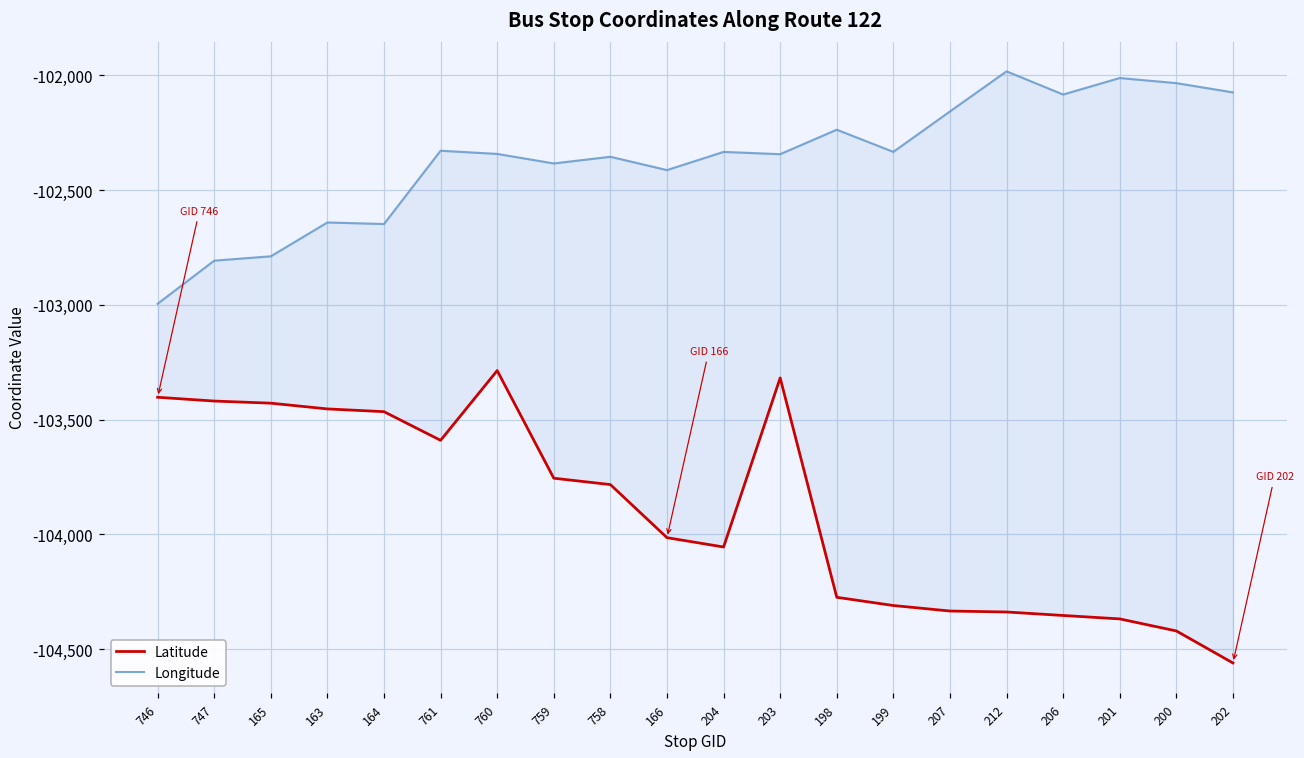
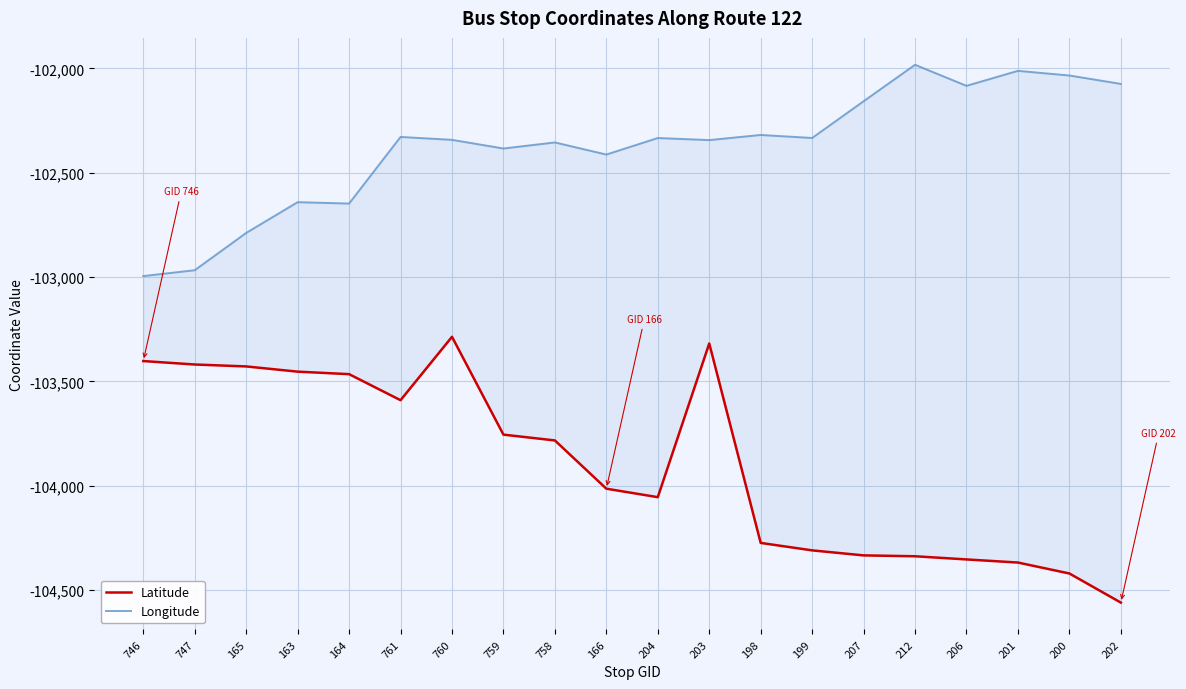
  {
    "Latitude": {
      "746": "-103,400",
      "747": "-103,420",
      "165": "-103,430",
      "163": "-103,450",
      "164": "-103,460",
      "761": "-103,590",
      "760": "-103,290",
      "759": "-103,750",
      "758": "-103,780",
      "204": "-104,050",
      "203": "-103,320",
      "198": "-104,270",
      "199": "-104,310",
      "207": "-104,330",
      "212": "-104,340",
      "206": "-104,350",
      "201": "-104,370",
      "200": "-104,420"
    },
    "Longitude": {
-     "747": "-102,810",
+     "747": "-102,970",
      "165": "-102,790",
      "163": "-102,640",
      "164": "-102,650",
      "761": "-102,330",
      "760": "-102,340",
      "759": "-102,380",
      "758": "-102,350",
      "166": "-102,410",
      "204": "-102,330",
      "203": "-102,340",
-     "198": "-102,240",
+     "198": "-102,320",
      "199": "-102,330",
      "207": "-102,160",
      "212": "-101,980",
      "206": "-102,080",
      "201": "-102,010",
      "200": "-102,030",
      "202": "-102,070"
    }
  }
